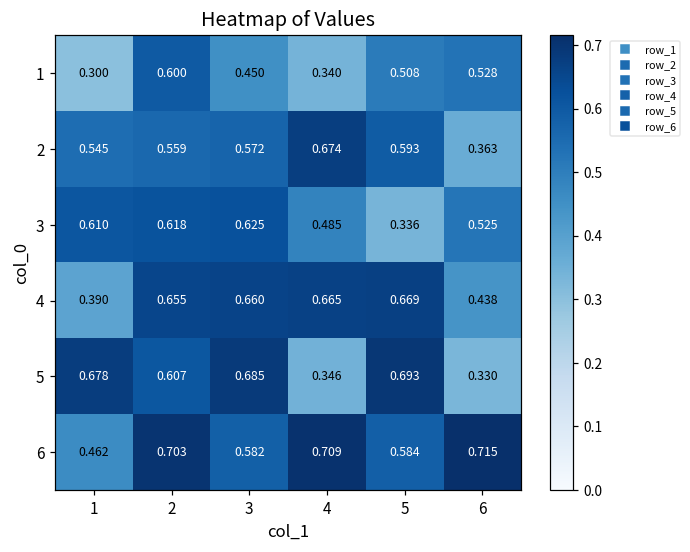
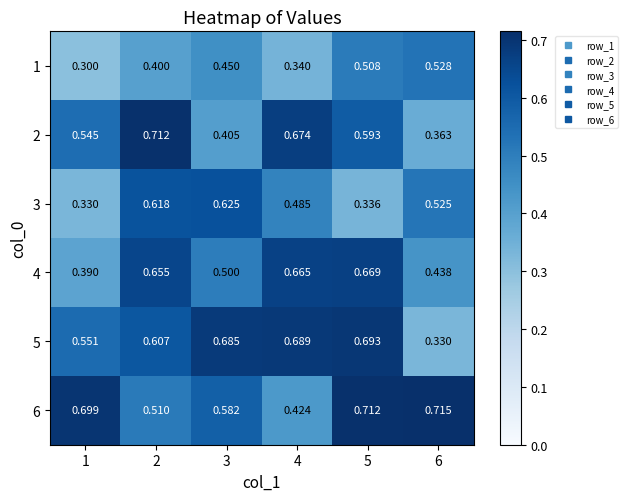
  {
    "1": {
      "1": 0.300,
-     "2": 0.600,
+     "2": 0.400,
      "3": 0.450,
      "4": 0.340,
      "5": 0.508,
      "6": 0.528
    },
    "2": {
      "1": 0.545,
-     "2": 0.559,
-     "3": 0.572,
+     "2": 0.712,
+     "3": 0.405,
      "4": 0.674,
      "5": 0.593,
      "6": 0.363
    },
    "3": {
-     "1": 0.610,
+     "1": 0.330,
      "2": 0.618,
      "3": 0.625,
      "4": 0.485,
      "5": 0.336,
      "6": 0.525
    },
    "4": {
      "1": 0.390,
      "2": 0.655,
-     "3": 0.660,
+     "3": 0.500,
      "4": 0.665,
      "5": 0.669,
      "6": 0.438
    },
    "5": {
-     "1": 0.678,
+     "1": 0.551,
      "2": 0.607,
      "3": 0.685,
-     "4": 0.346,
+     "4": 0.689,
      "5": 0.693,
      "6": 0.330
    },
    "6": {
-     "1": 0.462,
-     "2": 0.703,
+     "1": 0.699,
+     "2": 0.510,
      "3": 0.582,
-     "4": 0.709,
-     "5": 0.584,
+     "4": 0.424,
+     "5": 0.712,
      "6": 0.715
    }
  }
